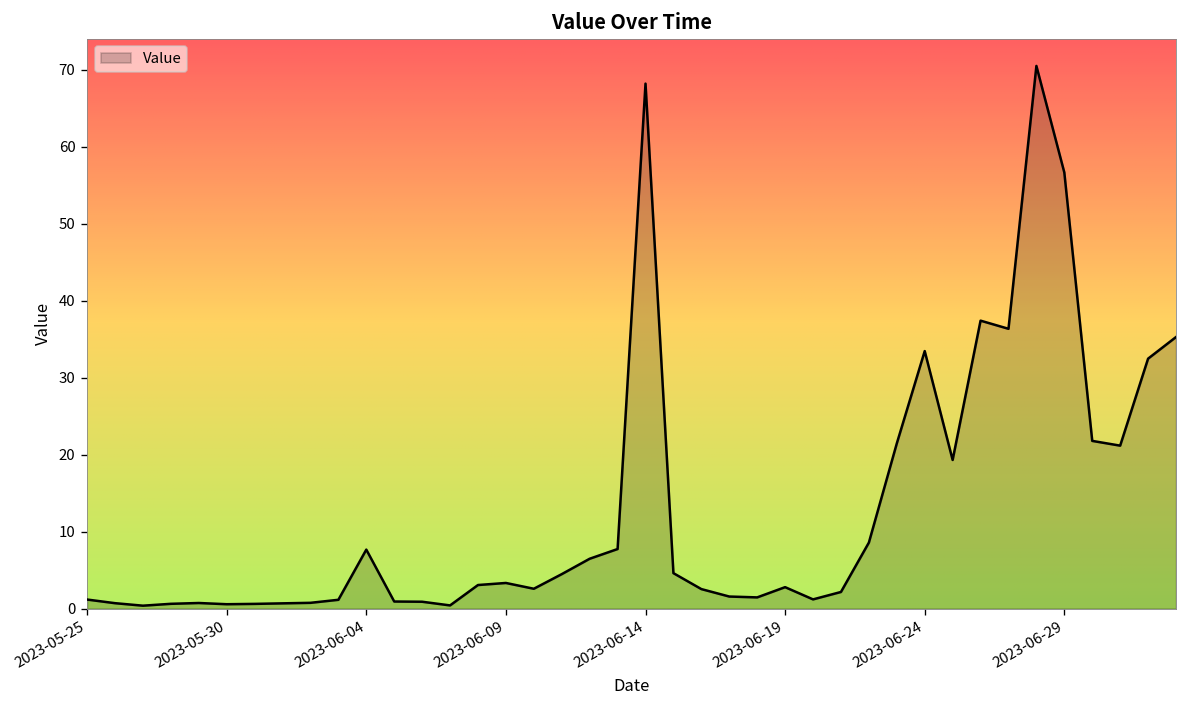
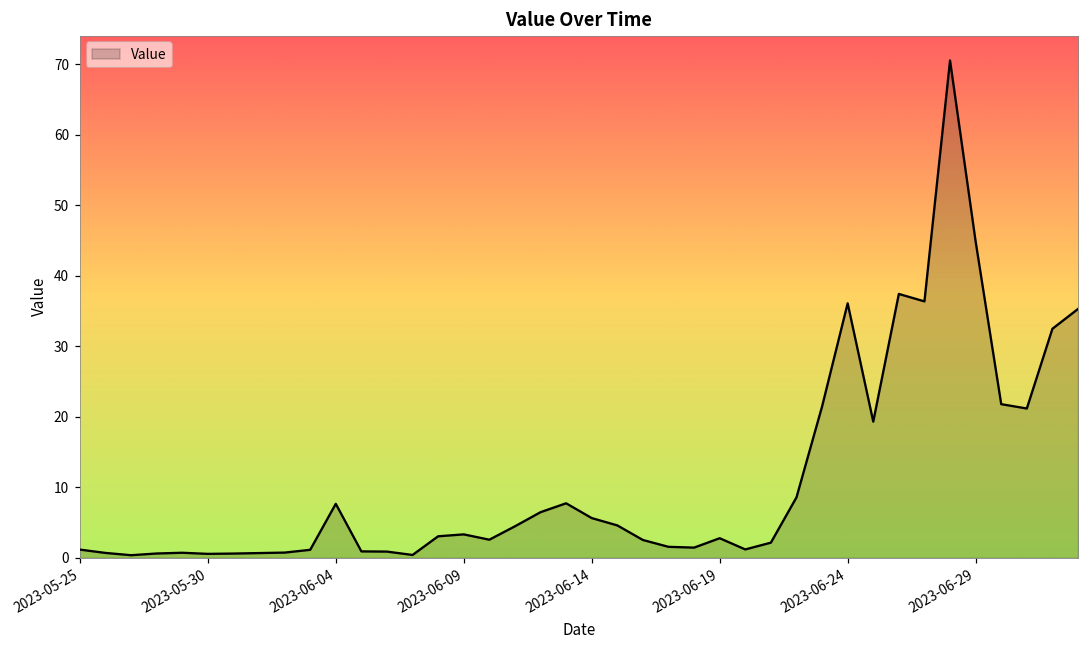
  {
    "2023-05-25": 1,
    "2023-05-30": 1,
    "2023-06-04": 8,
    "2023-06-09": 3,
-   "2023-06-14": 68,
+   "2023-06-14": 6,
    "2023-06-19": 3,
-   "2023-06-24": 33,
-   "2023-06-29": 57
+   "2023-06-24": 36,
+   "2023-06-29": 45
  }
